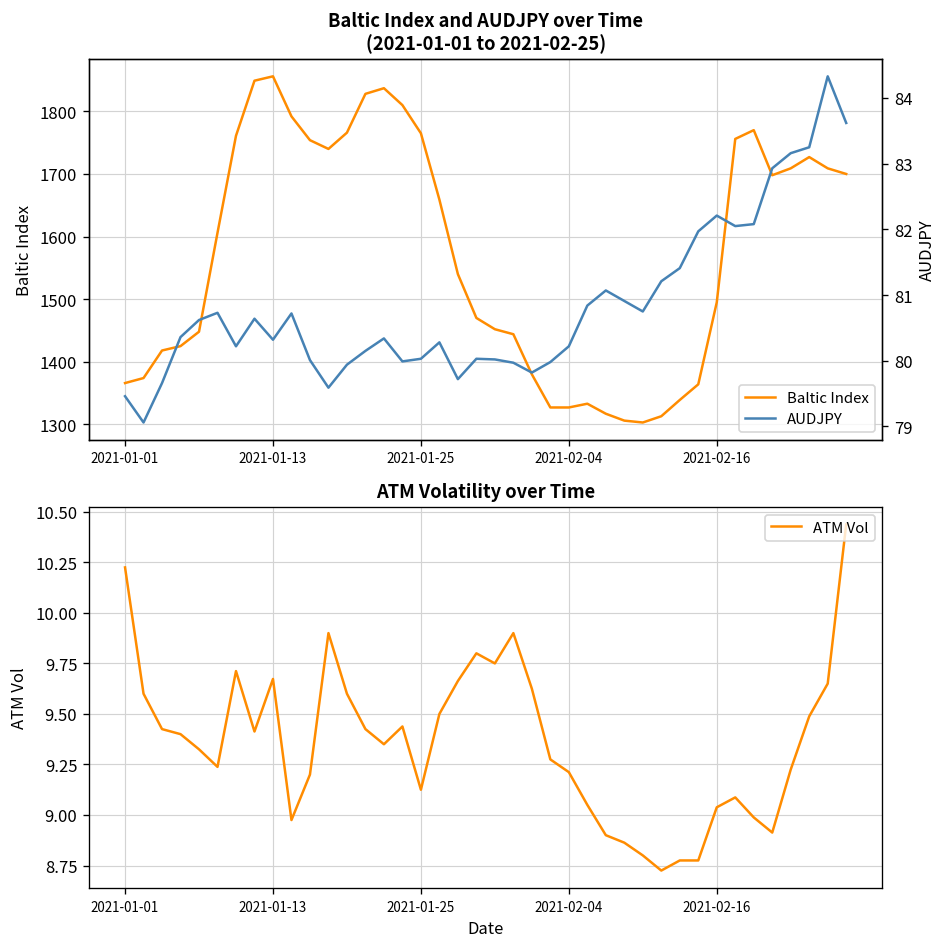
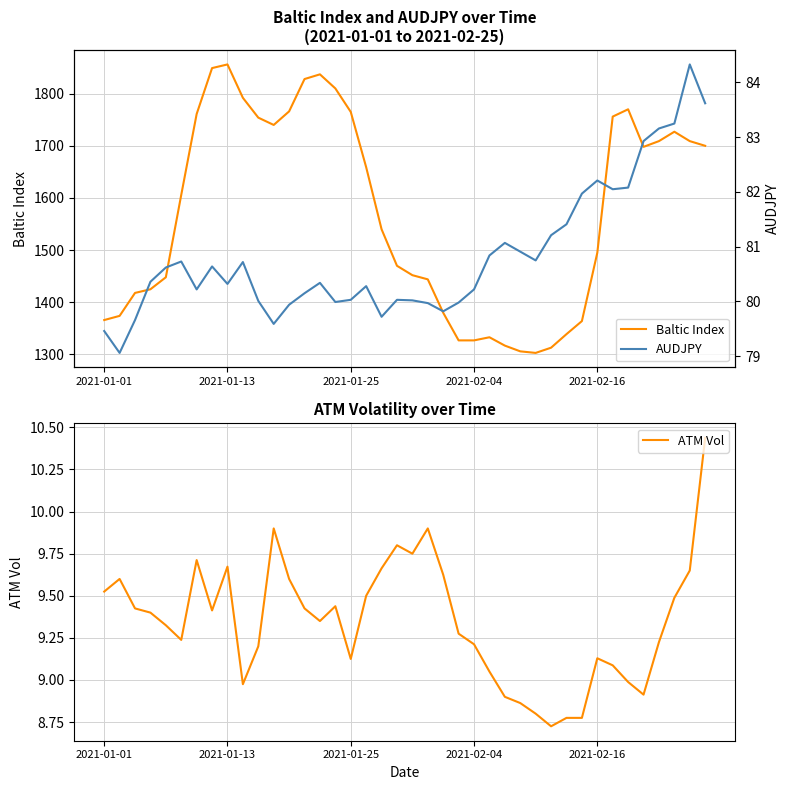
  {
    "ATM Volatility over Time": {
-     "2021-01-01": 10.23,
+     "2021-01-01": 9.53,
      "2021-01-13": 9.67,
      "2021-01-25": 9.13,
      "2021-02-04": 9.21,
-     "2021-02-16": 9.04
+     "2021-02-16": 9.13
    }
  }
